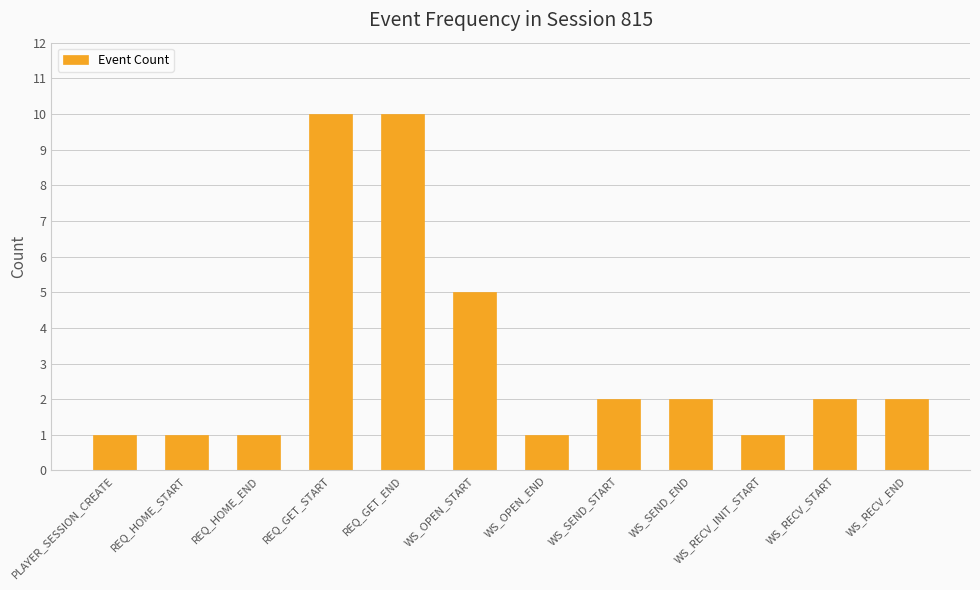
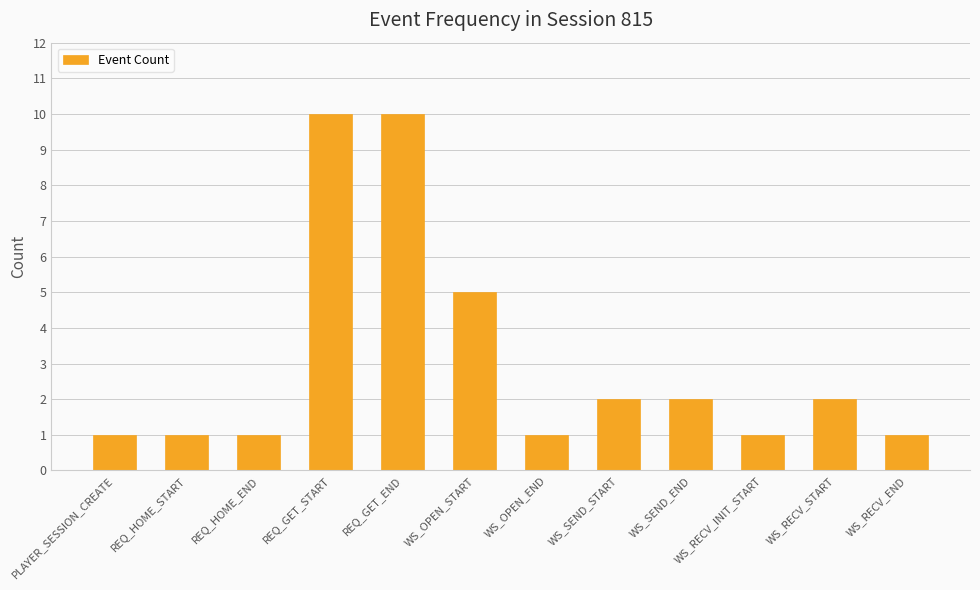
  {
    "PLAYER_SESSION_CREATE": 1,
    "REQ_HOME_START": 1,
    "REQ_HOME_END": 1,
    "REQ_GET_START": 10,
    "REQ_GET_END": 10,
    "WS_OPEN_START": 5,
    "WS_OPEN_END": 1,
    "WS_SEND_START": 2,
    "WS_SEND_END": 2,
    "WS_RECV_INIT_START": 1,
    "WS_RECV_START": 2,
-   "WS_RECV_END": 2
+   "WS_RECV_END": 1
  }
